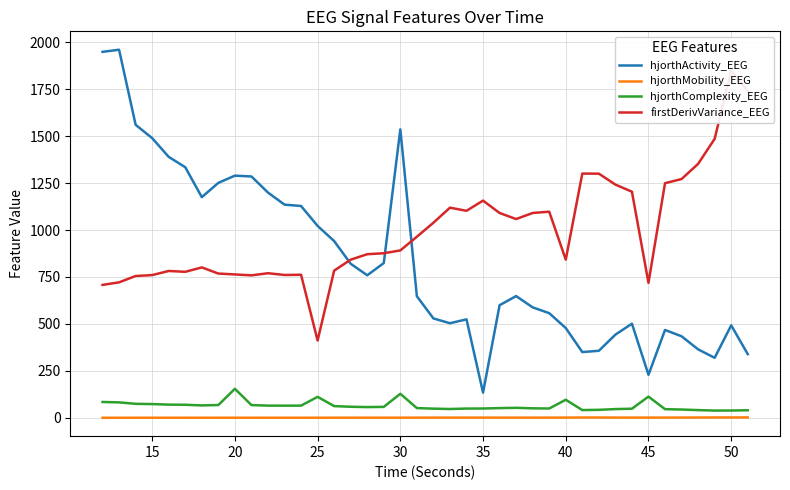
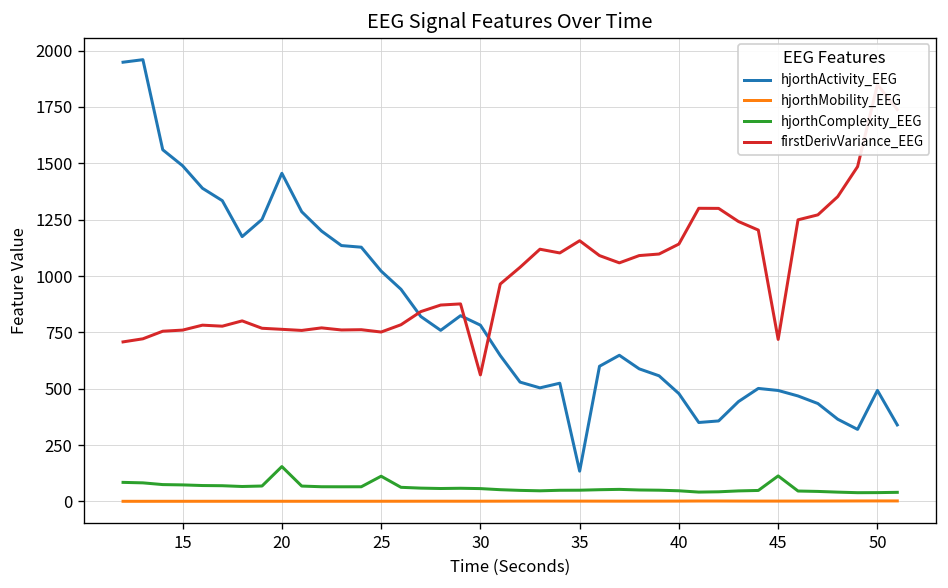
  {
    "hjorthActivity_EEG": {
      "15": 1490,
-     "20": 1290,
+     "20": 1460,
      "25": 1020,
-     "30": 1540,
+     "30": 780,
      "35": 130,
      "40": 480,
-     "45": 230,
+     "45": 490,
      "50": 490
    },
    "hjorthMobility_EEG": {
      "15": 0,
      "20": 0,
      "25": 0,
      "30": 0,
      "35": 0,
      "40": 0,
      "45": 0,
      "50": 0
    },
    "hjorthComplexity_EEG": {
      "15": 70,
      "20": 150,
      "25": 110,
-     "30": 130,
+     "30": 60,
      "35": 50,
-     "40": 100,
+     "40": 50,
      "45": 110,
      "50": 40
    },
    "firstDerivVariance_EEG": {
      "15": 760,
      "20": 760,
-     "25": 410,
-     "30": 890,
+     "25": 750,
+     "30": 560,
      "35": 1160,
-     "40": 840,
+     "40": 1140,
      "45": 720
    }
  }
